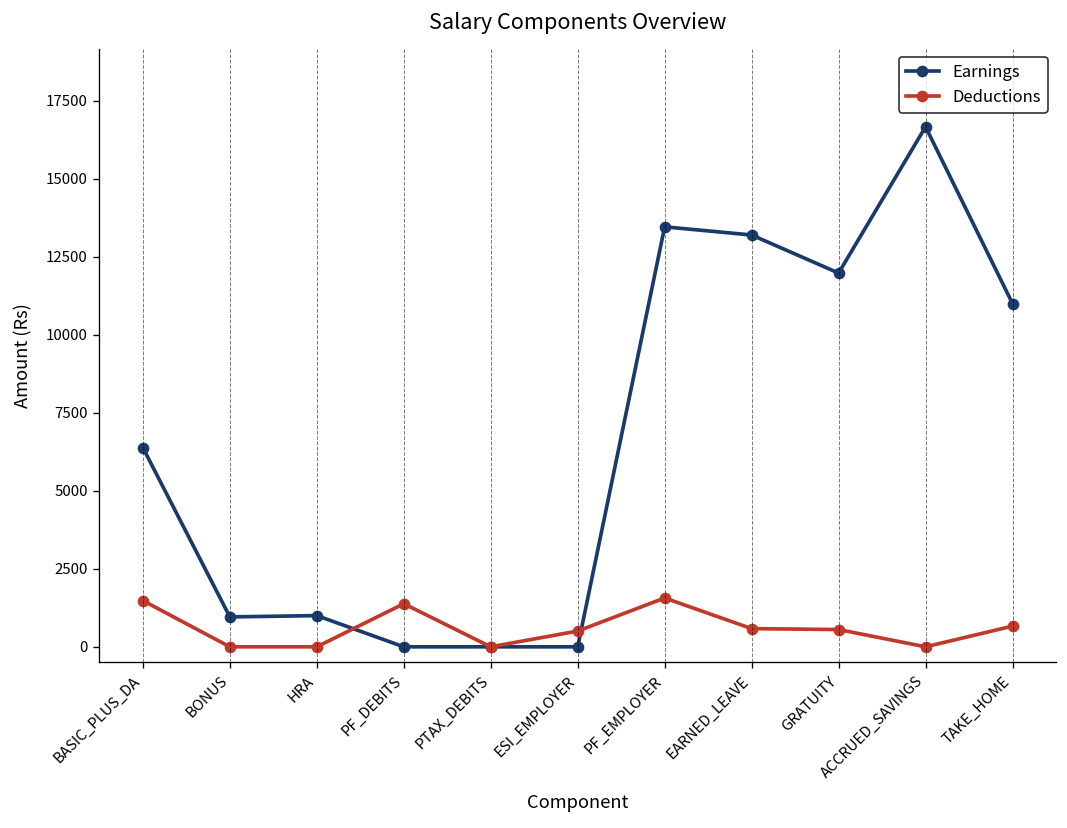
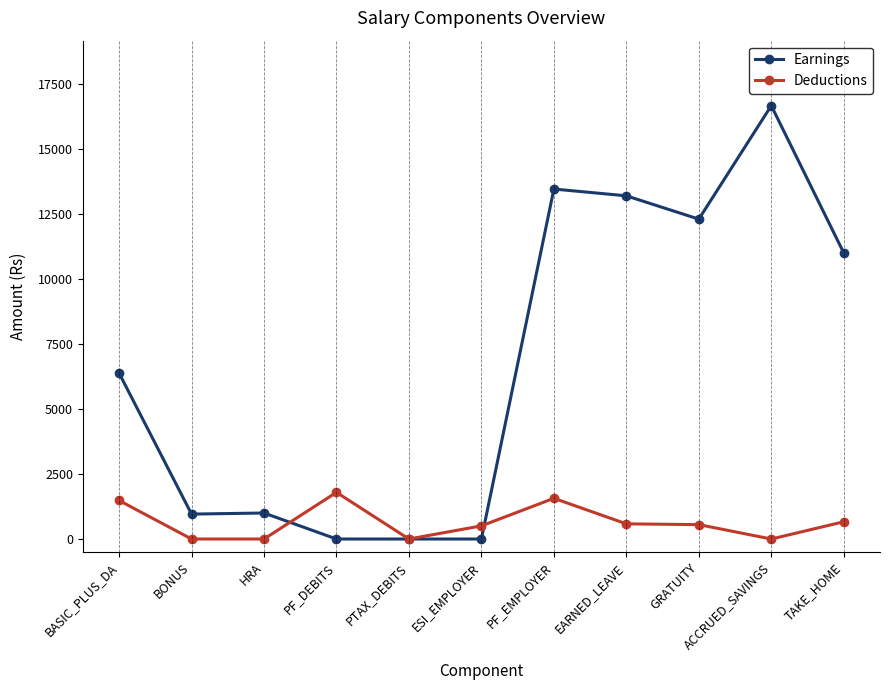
  {
    "Earnings": {
      "BASIC_PLUS_DA": 6400,
      "BONUS": 1000,
      "HRA": 1000,
      "PF_DEBITS": 0,
      "ESI_EMPLOYER": 0,
      "PF_EMPLOYER": 13500,
      "EARNED_LEAVE": 13200,
-     "GRATUITY": 12000,
+     "GRATUITY": 12300,
      "ACCRUED_SAVINGS": 16700,
      "TAKE_HOME": 11000
    },
    "Deductions": {
      "BASIC_PLUS_DA": 1500,
      "BONUS": 0,
      "HRA": 0,
-     "PF_DEBITS": 1400,
+     "PF_DEBITS": 1800,
      "ESI_EMPLOYER": 500,
      "PF_EMPLOYER": 1600,
      "EARNED_LEAVE": 600,
      "GRATUITY": 600,
      "ACCRUED_SAVINGS": 0,
      "TAKE_HOME": 700
    }
  }
